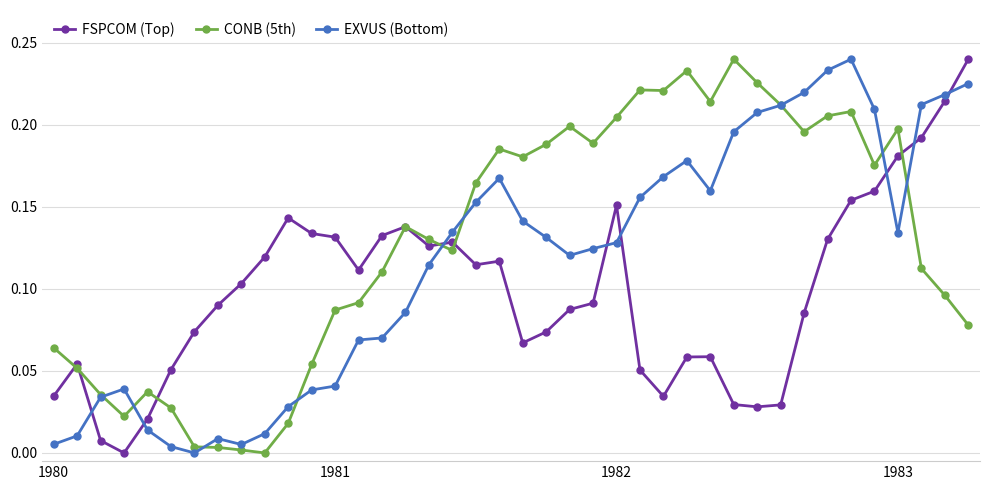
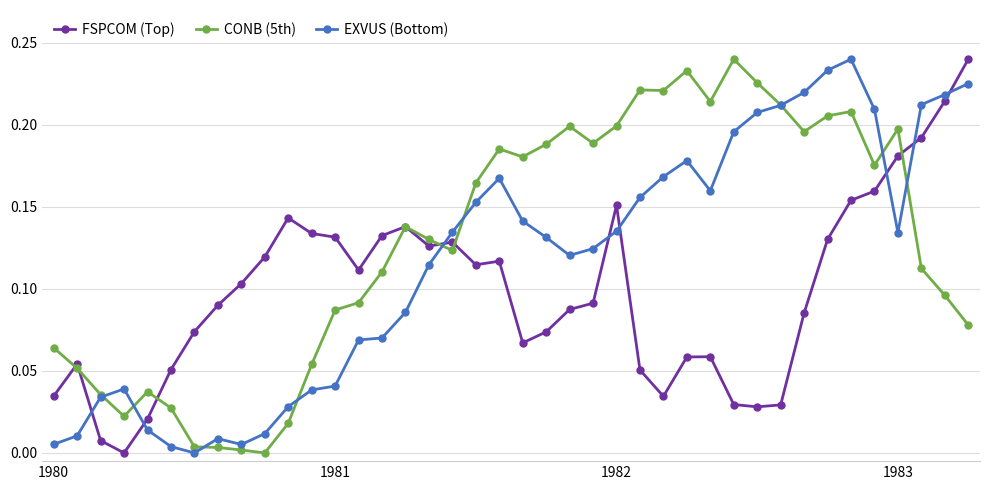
  {
    "FSPCOM (Top)": {
      "1980": 0.035,
      "1981": 0.132,
      "1982": 0.151,
      "1983": 0.181
    },
    "CONB (5th)": {
      "1980": 0.064,
      "1981": 0.087,
-     "1982": 0.205,
+     "1982": 0.199,
      "1983": 0.197
    },
    "EXVUS (Bottom)": {
      "1980": 0.005,
      "1981": 0.041,
-     "1982": 0.128,
+     "1982": 0.135,
      "1983": 0.134
    }
  }
